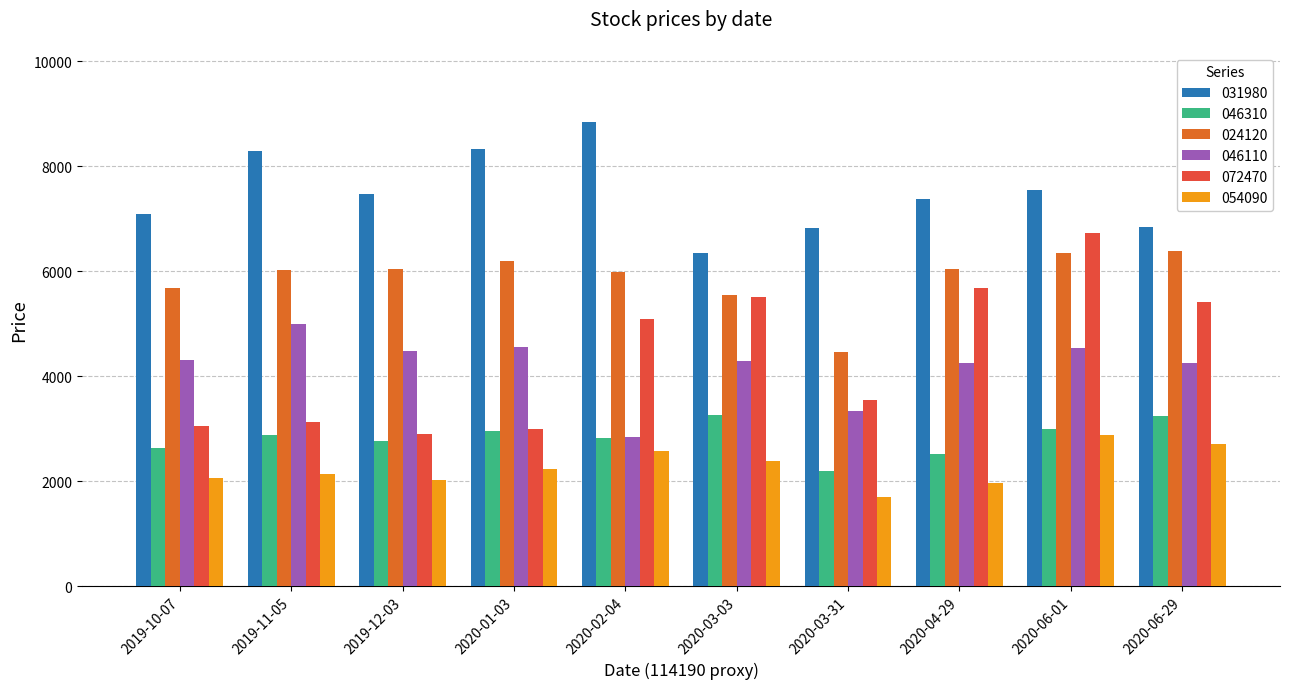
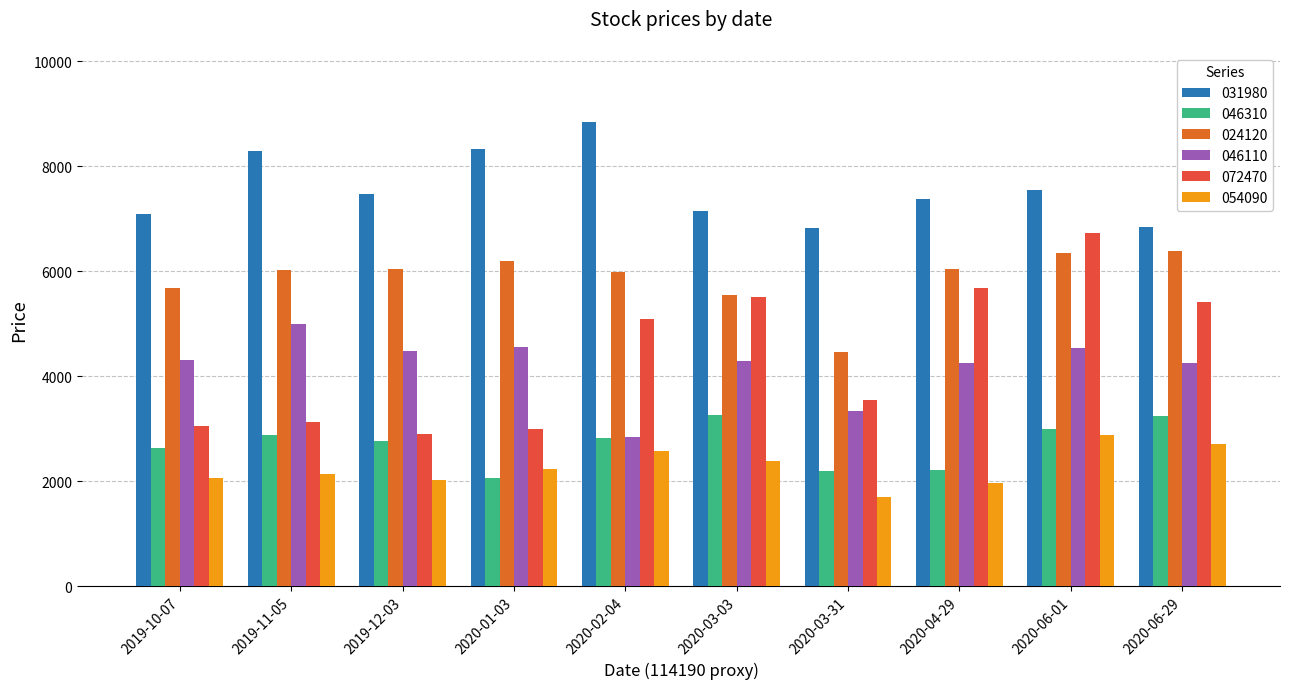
  {
    "031980": {
      "2019-10-07": 7100,
      "2019-11-05": 8300,
      "2019-12-03": 7500,
      "2020-01-03": 8300,
      "2020-02-04": 8800,
-     "2020-03-03": 6400,
+     "2020-03-03": 7200,
      "2020-03-31": 6800,
      "2020-04-29": 7400,
      "2020-06-01": 7600,
      "2020-06-29": 6800
    },
    "046310": {
      "2019-10-07": 2600,
      "2019-11-05": 2900,
      "2019-12-03": 2800,
-     "2020-01-03": 3000,
+     "2020-01-03": 2100,
      "2020-02-04": 2800,
      "2020-03-03": 3300,
      "2020-03-31": 2200,
-     "2020-04-29": 2500,
+     "2020-04-29": 2200,
      "2020-06-01": 3000,
      "2020-06-29": 3200
    },
    "046110": {
      "2019-10-07": 4300,
      "2019-11-05": 5000,
      "2019-12-03": 4500,
      "2020-01-03": 4600,
      "2020-02-04": 2800,
      "2020-03-03": 4300,
      "2020-03-31": 3300,
      "2020-04-29": 4300,
      "2020-06-01": 4500,
      "2020-06-29": 4300
    }
  }
